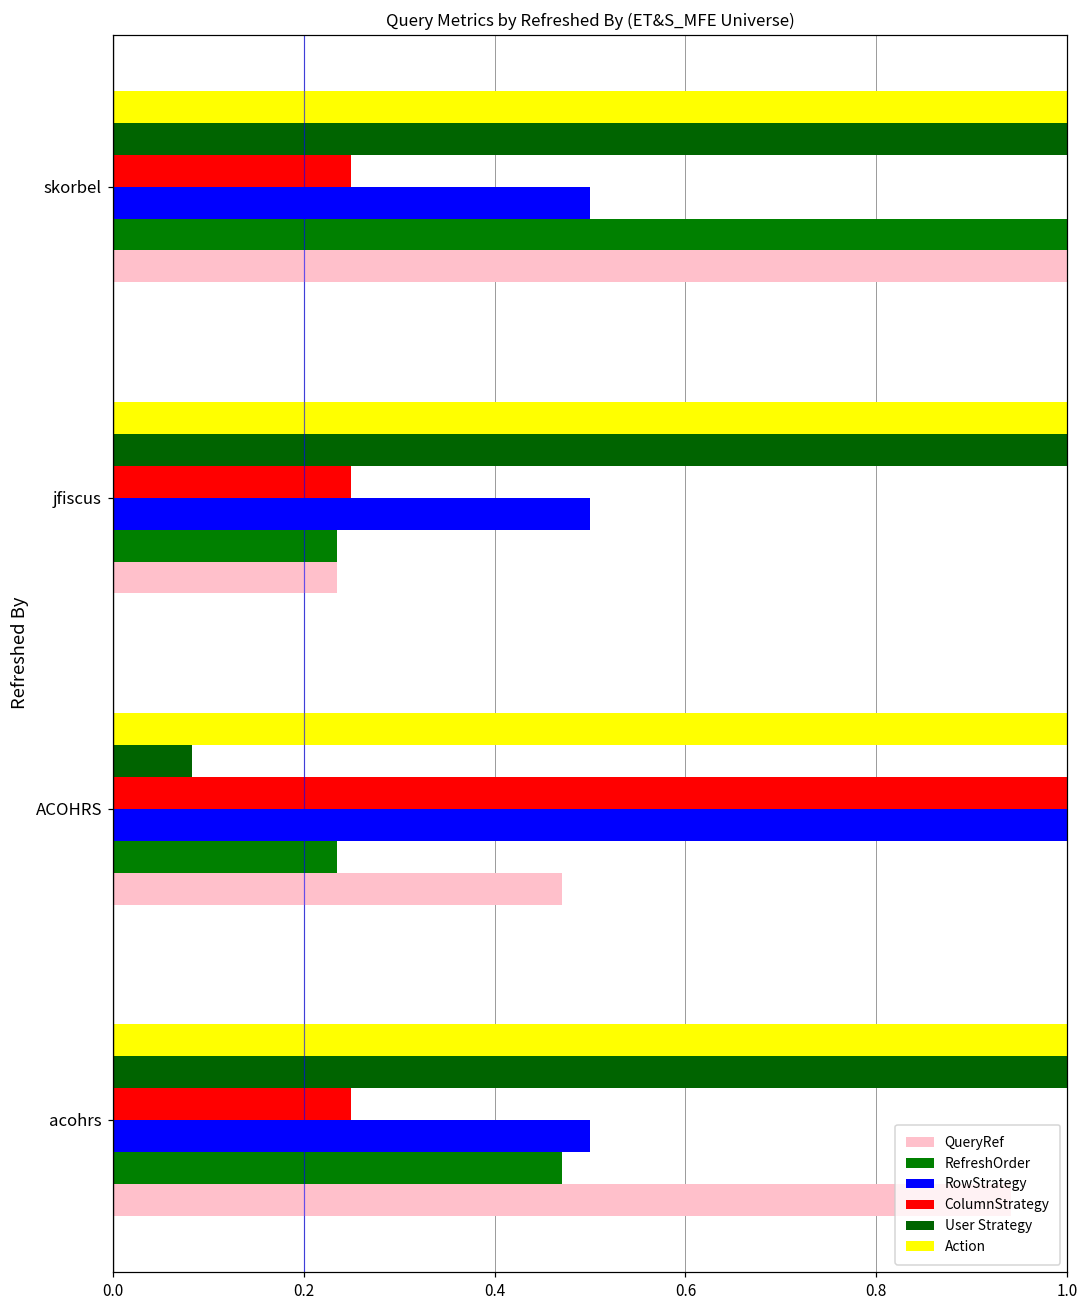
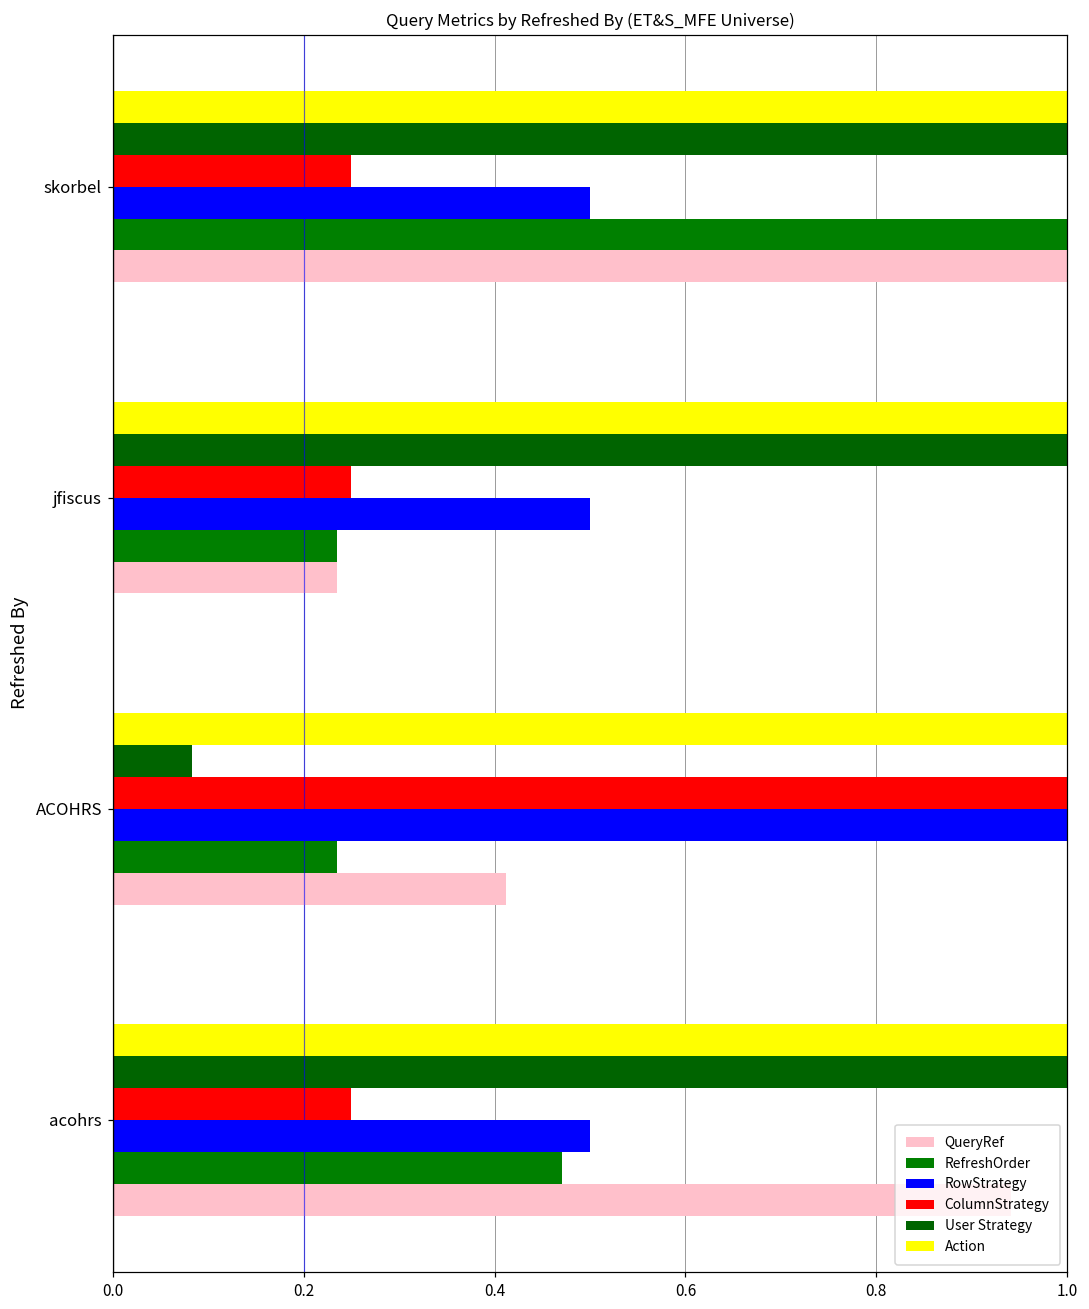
  {
    "QueryRef": {
      "skorbel": 1.00,
      "jfiscus": 0.24,
-     "ACOHRS": 0.47
+     "ACOHRS": 0.41
    },
    "RowStrategy": {
      "skorbel": 0.50,
      "jfiscus": 0.50,
      "ACOHRS": 1.00,
      "acohrs": 0.50
    },
    "ColumnStrategy": {
      "skorbel": 0.25,
      "jfiscus": 0.25,
      "ACOHRS": 1.00,
      "acohrs": 0.25
    },
    "Action": {
      "skorbel": 1.00,
      "jfiscus": 1.00,
      "ACOHRS": 1.00,
      "acohrs": 1.00
    }
  }
